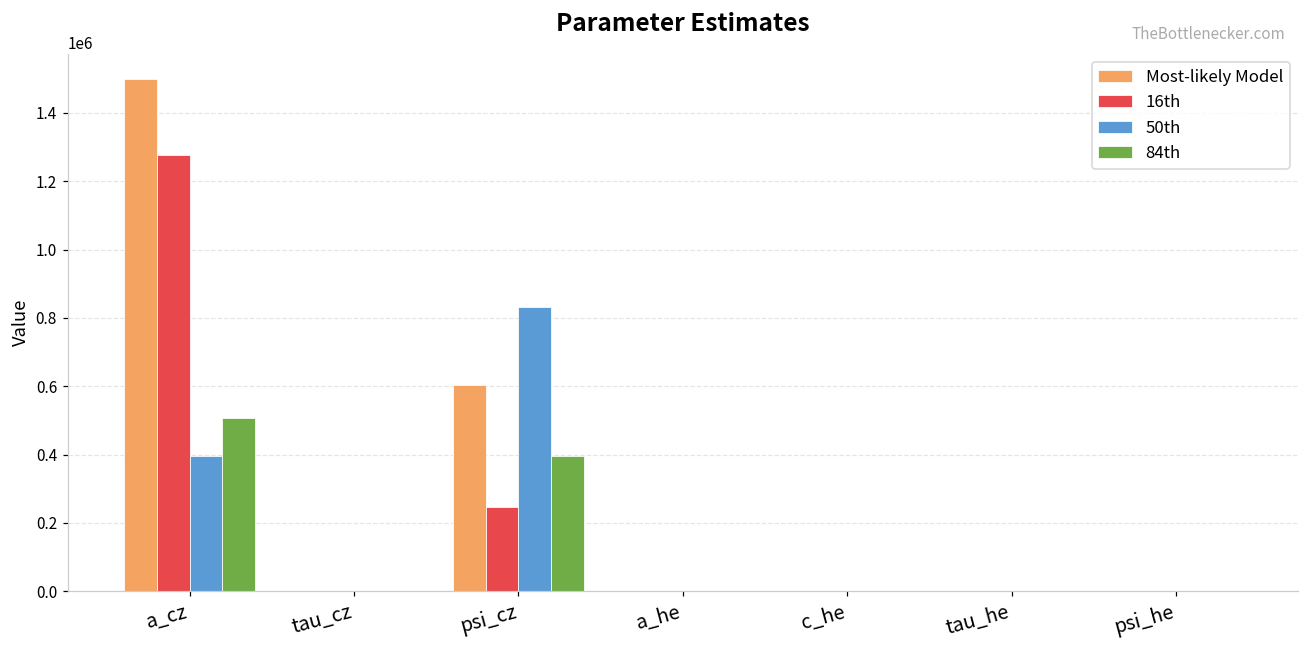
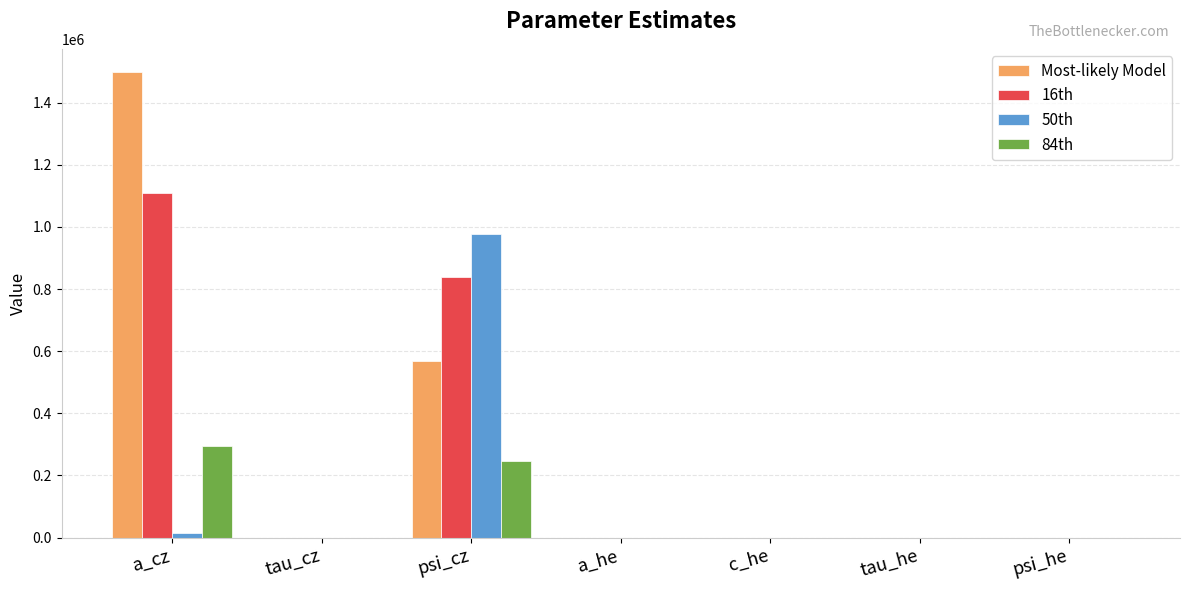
  {
    "Most-likely Model": {
      "a_cz": 1500000,
-     "psi_cz": 600000
+     "psi_cz": 570000
    },
    "16th": {
-     "a_cz": 1280000,
-     "psi_cz": 250000
+     "a_cz": 1110000,
+     "psi_cz": 840000
    },
    "50th": {
-     "a_cz": 390000,
-     "psi_cz": 830000
+     "a_cz": 10000,
+     "psi_cz": 980000
    },
    "84th": {
-     "a_cz": 510000,
-     "psi_cz": 400000
+     "a_cz": 290000,
+     "psi_cz": 250000
    }
  }
